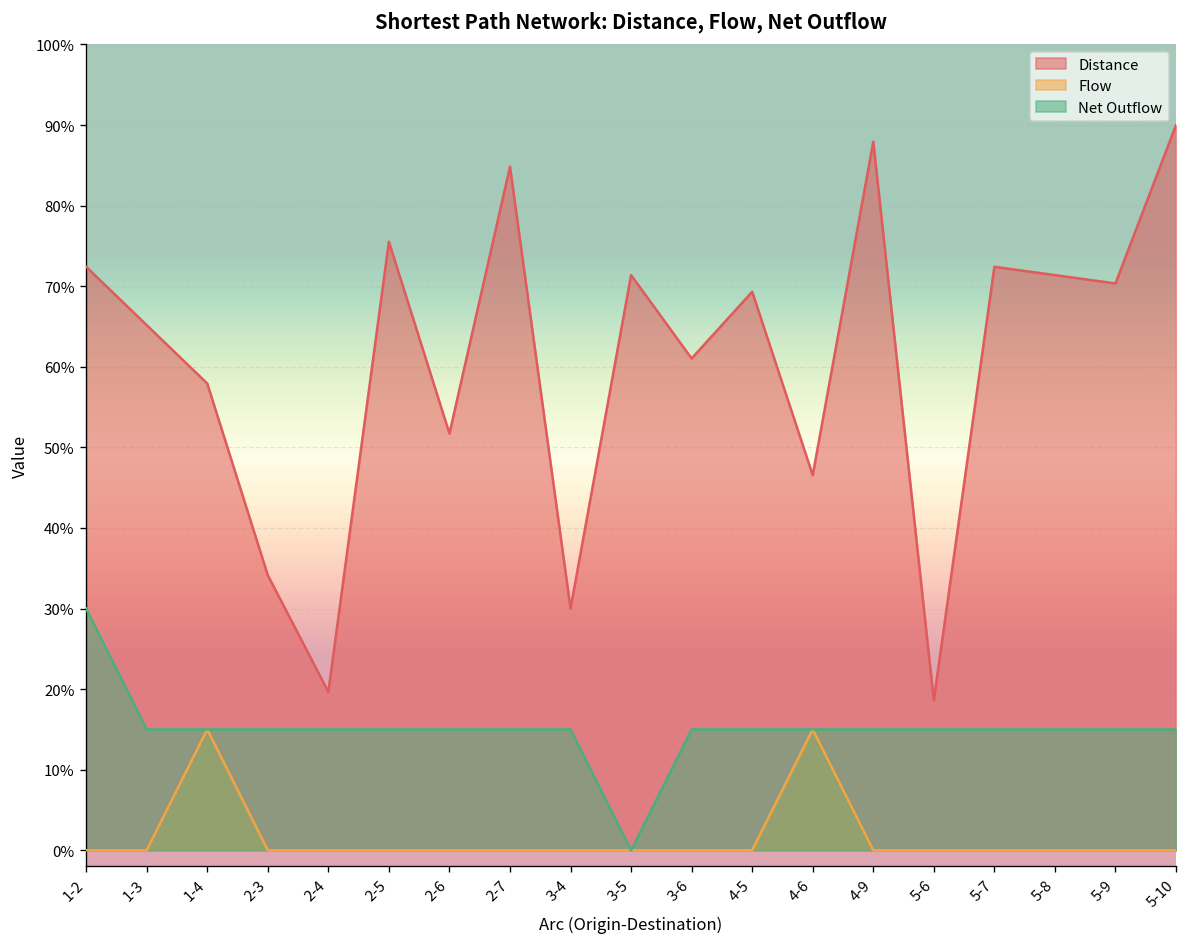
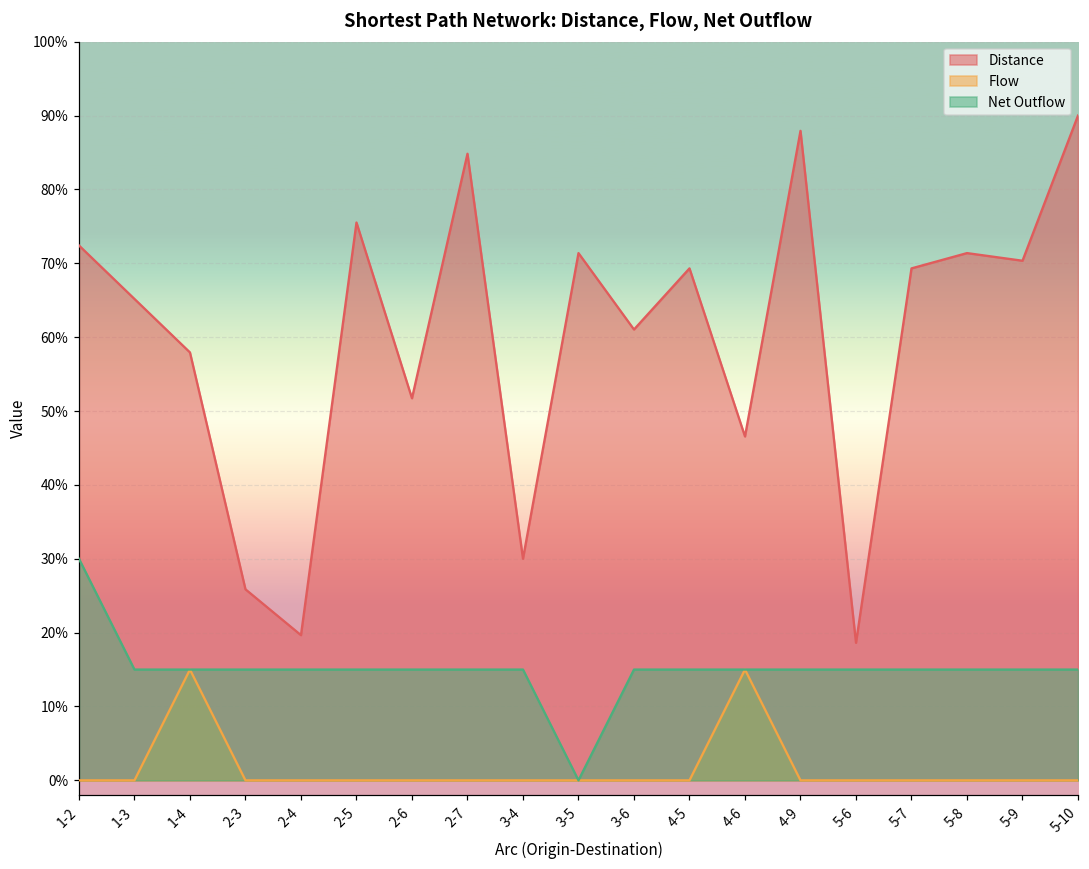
  {
    "Distance": {
      "1-2": "72%",
      "1-3": "65%",
      "1-4": "58%",
-     "2-3": "34%",
+     "2-3": "26%",
      "2-4": "20%",
      "2-5": "76%",
      "2-6": "52%",
      "2-7": "85%",
      "3-4": "30%",
      "3-5": "71%",
      "3-6": "61%",
      "4-5": "69%",
      "4-6": "47%",
      "4-9": "88%",
      "5-6": "19%",
-     "5-7": "72%",
+     "5-7": "69%",
      "5-8": "71%",
      "5-9": "70%",
      "5-10": "90%"
    },
    "Flow": {
      "1-2": "0%",
      "1-3": "0%",
      "2-3": "0%",
      "2-4": "0%",
      "2-5": "0%",
      "2-6": "0%",
      "2-7": "0%",
      "3-4": "0%",
      "3-6": "0%",
      "4-5": "0%",
      "4-9": "0%",
      "5-6": "0%",
      "5-7": "0%",
      "5-8": "0%",
      "5-9": "0%",
      "5-10": "0%"
    },
    "Net Outflow": {
      "1-2": "30%",
      "1-3": "15%",
      "2-3": "15%",
      "2-4": "15%",
      "2-5": "15%",
      "2-6": "15%",
      "2-7": "15%",
      "3-4": "15%",
      "3-6": "15%",
      "4-5": "15%",
      "4-9": "15%",
      "5-6": "15%",
      "5-7": "15%",
      "5-8": "15%",
      "5-9": "15%",
      "5-10": "15%"
    }
  }
